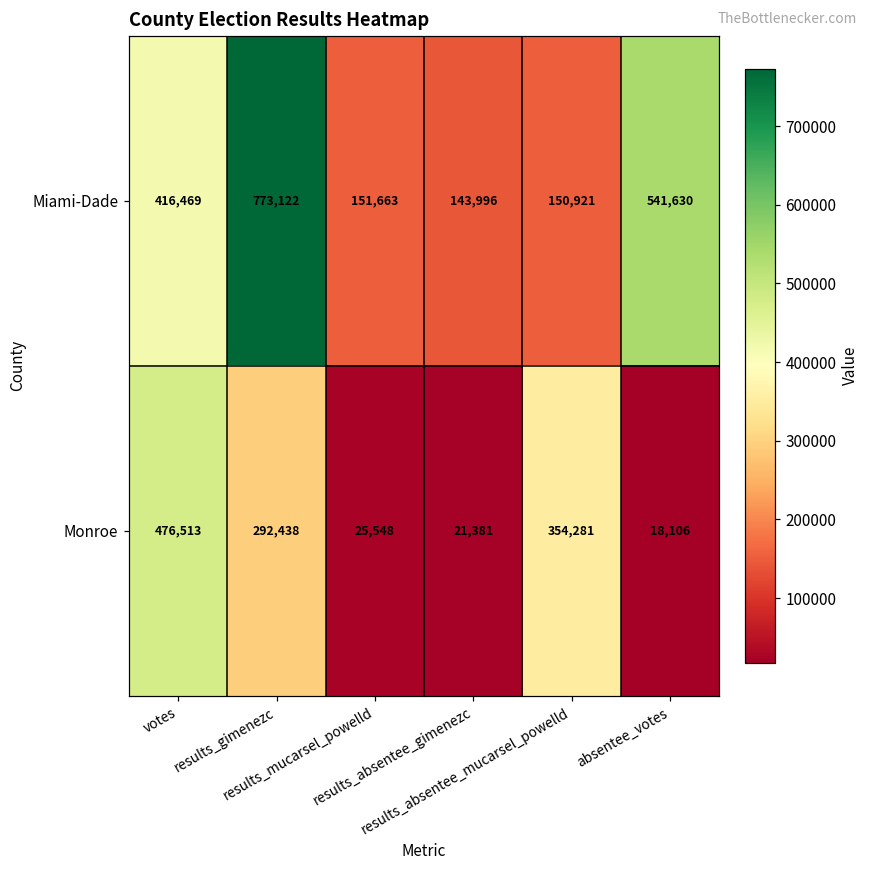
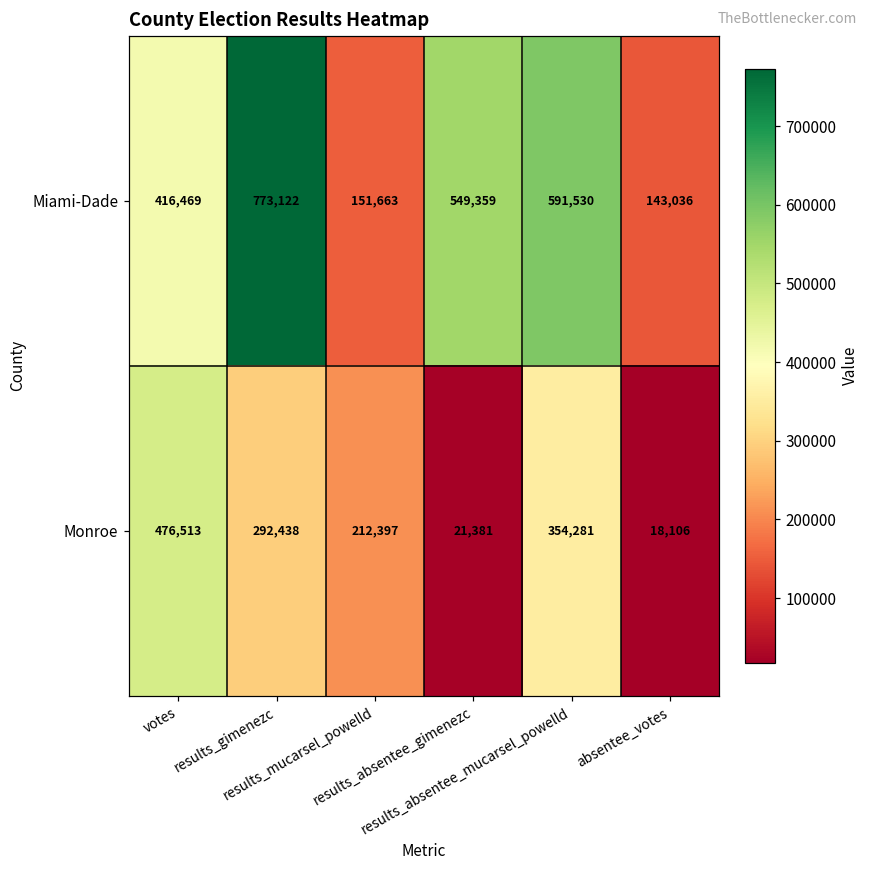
  {
    "Miami-Dade": {
      "votes": "416,469",
      "results_gimenezc": "773,122",
      "results_mucarsel_powelld": "151,663",
-     "results_absentee_gimenezc": "143,996",
-     "results_absentee_mucarsel_powelld": "150,921",
-     "absentee_votes": "541,630"
+     "results_absentee_gimenezc": "549,359",
+     "results_absentee_mucarsel_powelld": "591,530",
+     "absentee_votes": "143,036"
    },
    "Monroe": {
      "votes": "476,513",
      "results_gimenezc": "292,438",
-     "results_mucarsel_powelld": "25,548",
+     "results_mucarsel_powelld": "212,397",
      "results_absentee_gimenezc": "21,381",
      "results_absentee_mucarsel_powelld": "354,281",
      "absentee_votes": "18,106"
    }
  }
